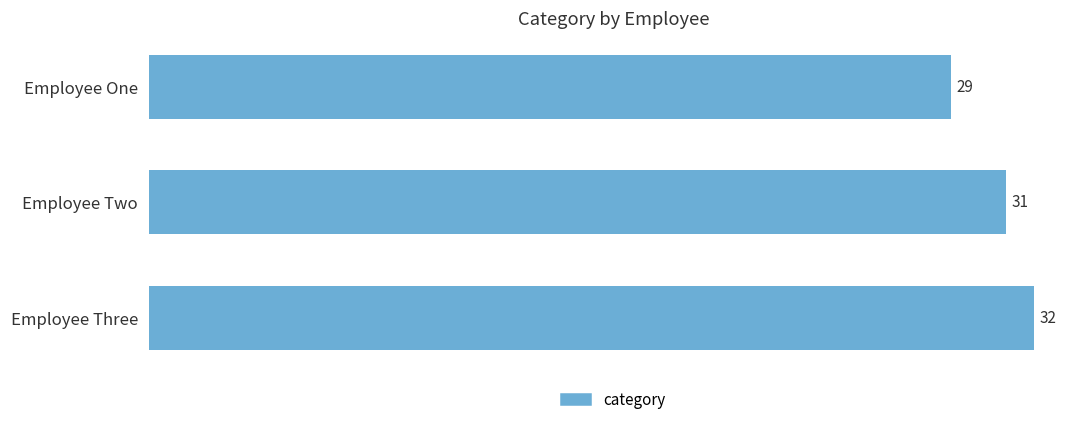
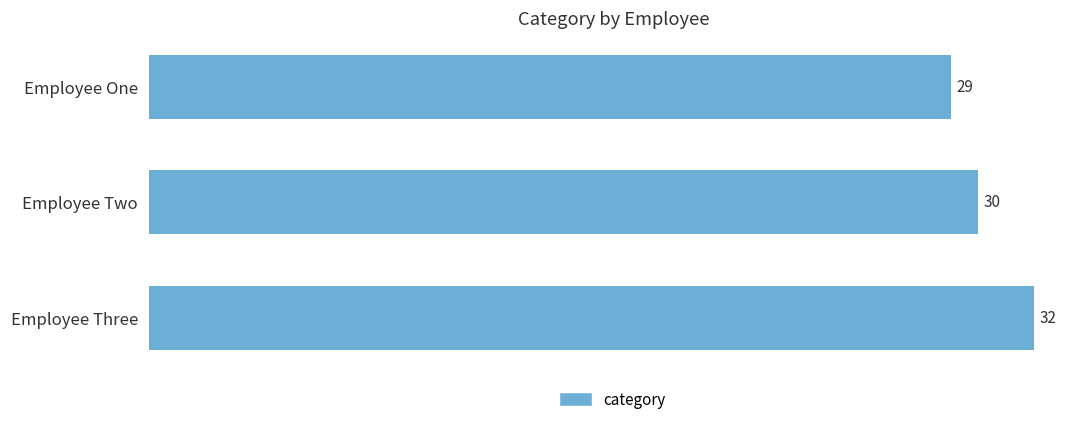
  {
    "Employee One": 29,
-   "Employee Two": 31,
+   "Employee Two": 30,
    "Employee Three": 32
  }
